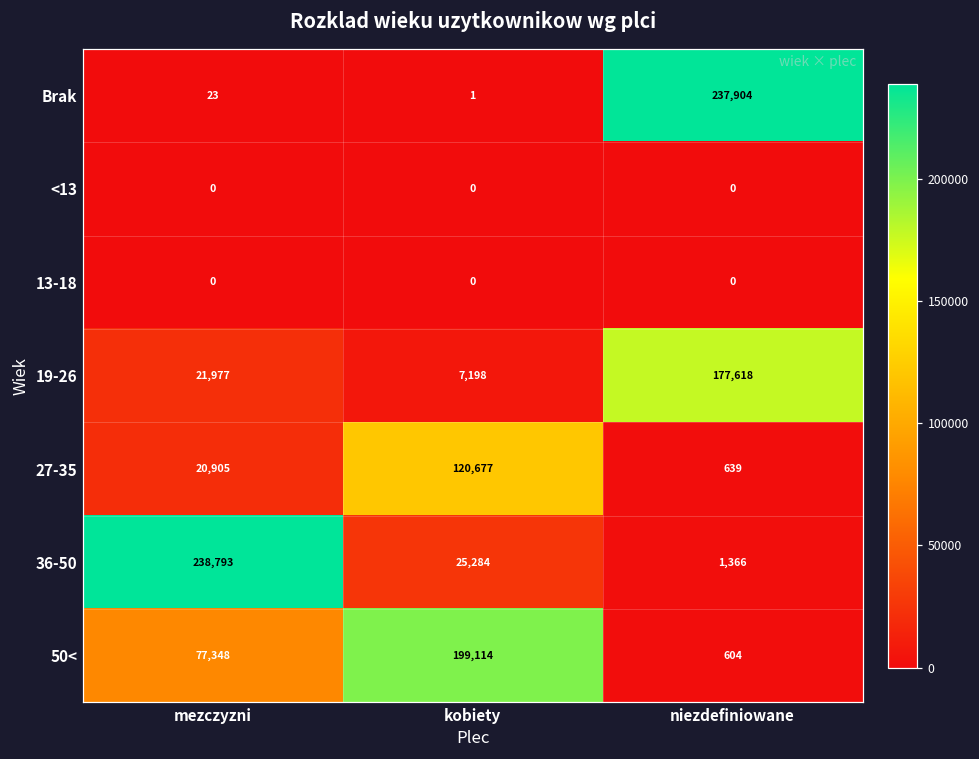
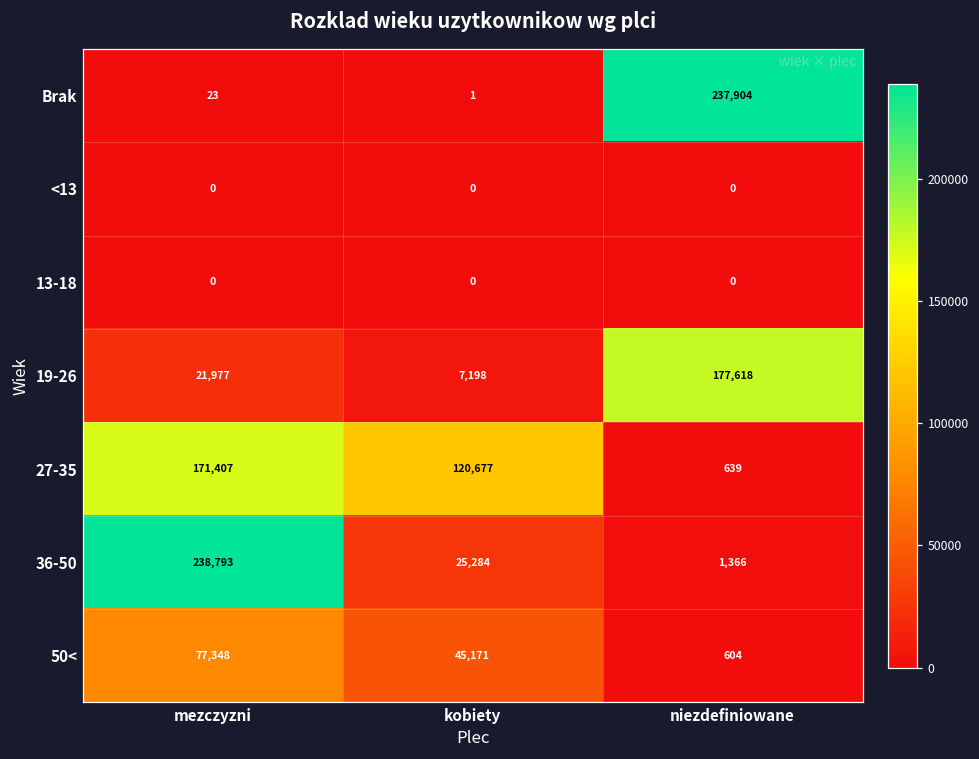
  {
    "Brak": {
      "mezczyzni": "23",
      "kobiety": "1"
    },
    "<13": {
      "mezczyzni": "0",
      "kobiety": "0",
      "niezdefiniowane": "0"
    },
    "13-18": {
      "mezczyzni": "0",
      "kobiety": "0",
      "niezdefiniowane": "0"
    },
    "19-26": {
      "mezczyzni": "21,977",
      "kobiety": "7,198",
      "niezdefiniowane": "177,618"
    },
    "27-35": {
-     "mezczyzni": "20,905",
+     "mezczyzni": "171,407",
      "kobiety": "120,677",
      "niezdefiniowane": "639"
    },
    "36-50": {
      "mezczyzni": "238,793",
      "kobiety": "25,284",
      "niezdefiniowane": "1,366"
    },
    "50<": {
      "mezczyzni": "77,348",
-     "kobiety": "199,114",
+     "kobiety": "45,171",
      "niezdefiniowane": "604"
    }
  }
